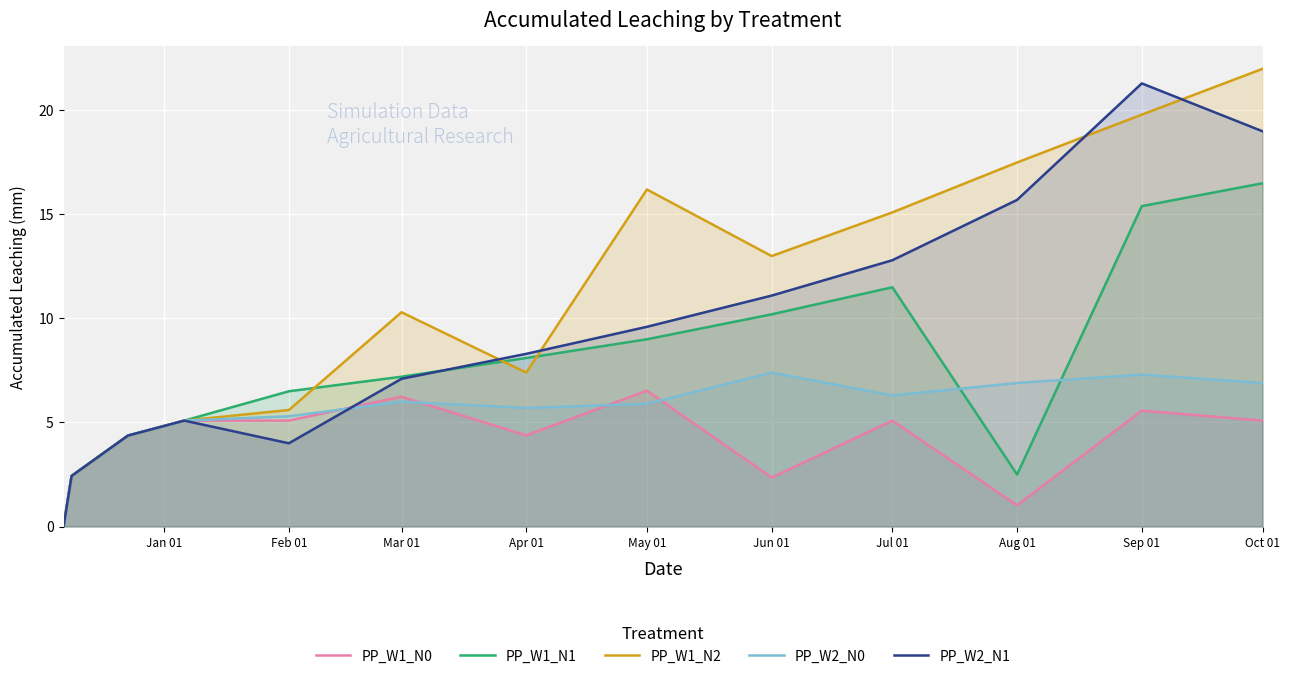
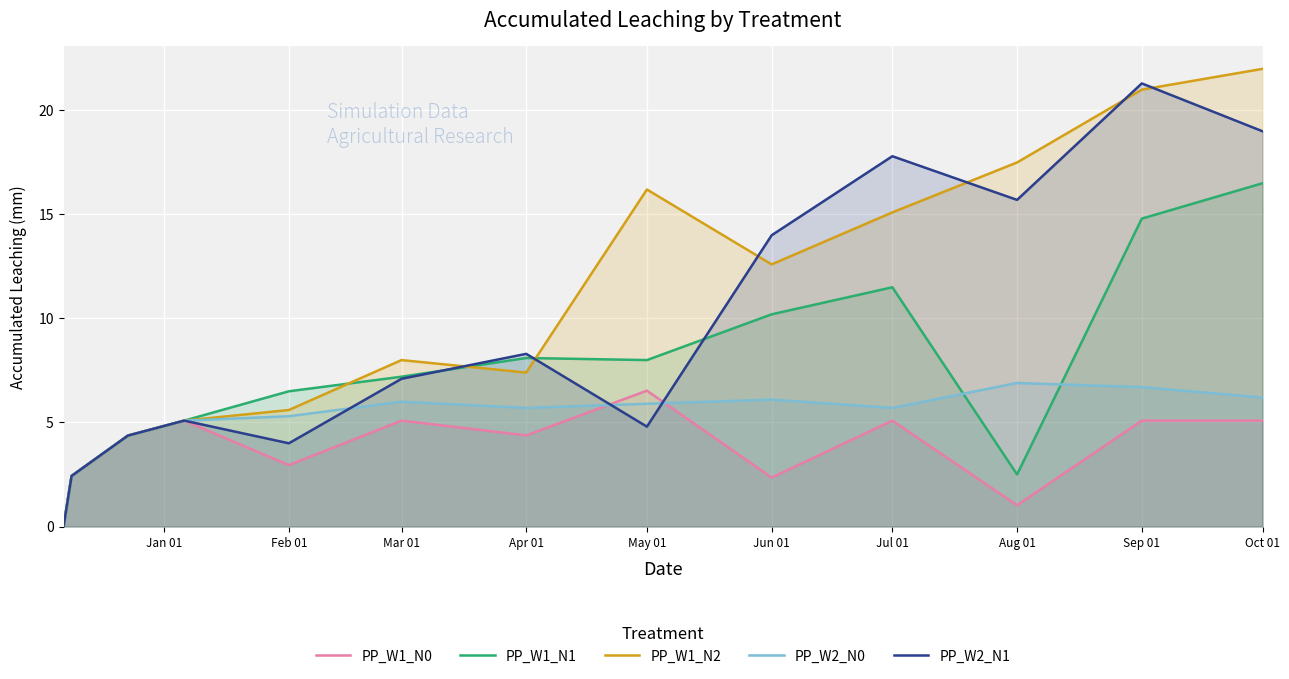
  {
    "PP_W1_N0": {
-     "Feb 01": 5.1,
-     "Mar 01": 6.2,
+     "Feb 01": 3.0,
+     "Mar 01": 5.1,
      "Apr 01": 4.4,
      "May 01": 6.5,
      "Jun 01": 2.4,
      "Jul 01": 5.1,
      "Aug 01": 1.0,
-     "Sep 01": 5.6,
+     "Sep 01": 5.1,
      "Oct 01": 5.1
    },
    "PP_W1_N1": {
      "Feb 01": 6.5,
      "Apr 01": 8.1,
-     "May 01": 9,
+     "May 01": 8,
      "Jun 01": 10.2,
      "Jul 01": 11.5,
      "Aug 01": 2.5,
-     "Sep 01": 15.4,
+     "Sep 01": 14.8,
      "Oct 01": 16.5
    },
    "PP_W1_N2": {
      "Feb 01": 5.6,
-     "Mar 01": 10.3,
+     "Mar 01": 8.0,
      "Apr 01": 7.4,
      "May 01": 16.2,
-     "Jun 01": 13.0,
+     "Jun 01": 12.6,
      "Jul 01": 15.1,
      "Aug 01": 17.5,
-     "Sep 01": 19.8,
+     "Sep 01": 21.0,
      "Oct 01": 22.0
    },
    "PP_W2_N0": {
      "Feb 01": 5.3,
      "Mar 01": 6.0,
      "Apr 01": 5.7,
      "May 01": 5.9,
-     "Jun 01": 7.4,
-     "Jul 01": 6.3,
+     "Jun 01": 6.1,
+     "Jul 01": 5.7,
      "Aug 01": 6.9,
-     "Sep 01": 7.3,
-     "Oct 01": 6.9
+     "Sep 01": 6.7,
+     "Oct 01": 6.2
    },
    "PP_W2_N1": {
      "Feb 01": 4.0,
      "Apr 01": 8.3,
-     "May 01": 9.6,
-     "Jun 01": 11.1,
-     "Jul 01": 12.8,
+     "May 01": 4.8,
+     "Jun 01": 14.0,
+     "Jul 01": 17.8,
      "Aug 01": 15.7,
      "Sep 01": 21.3,
      "Oct 01": 19.0
    }
  }
